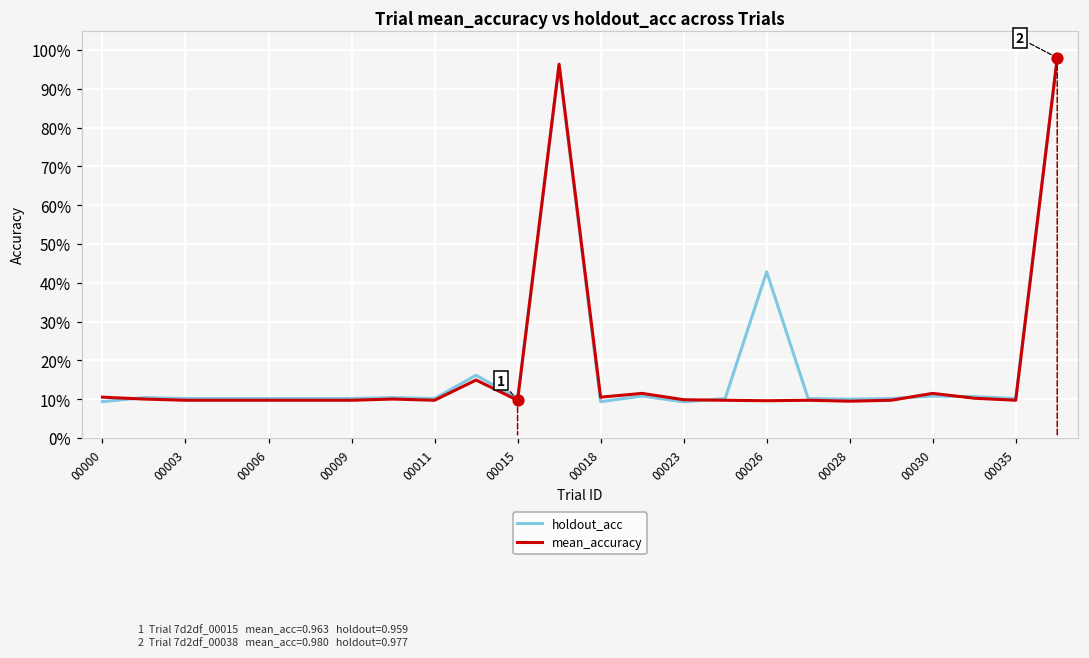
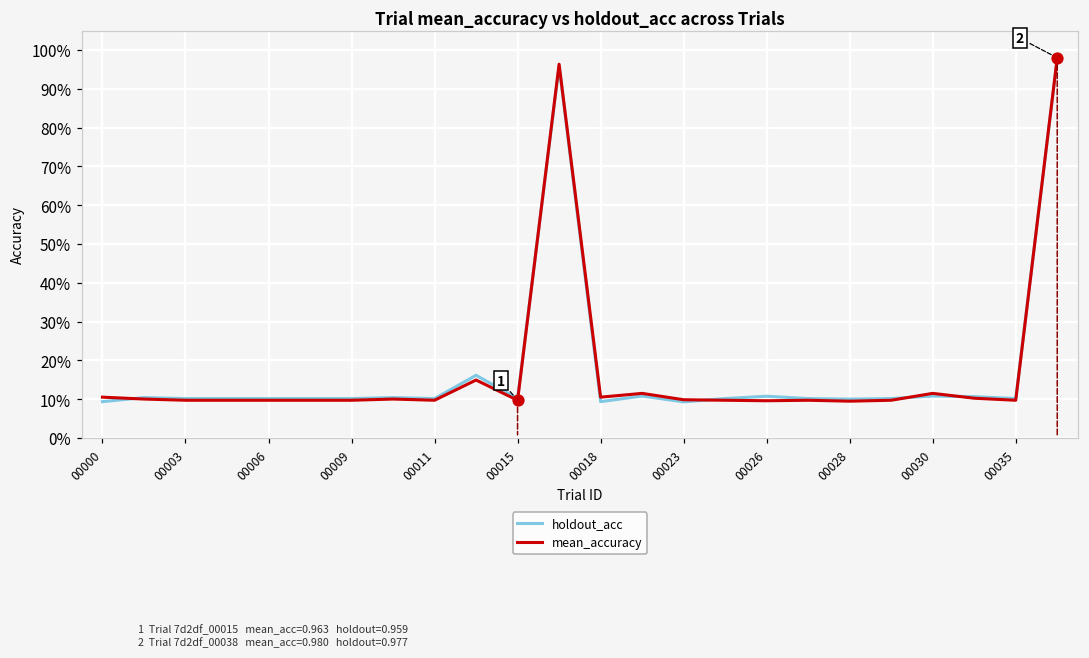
  {
    "holdout_acc": {
      "00000": "9%",
      "00018": "9%",
-     "00026": "43%"
+     "00026": "11%"
    }
  }
